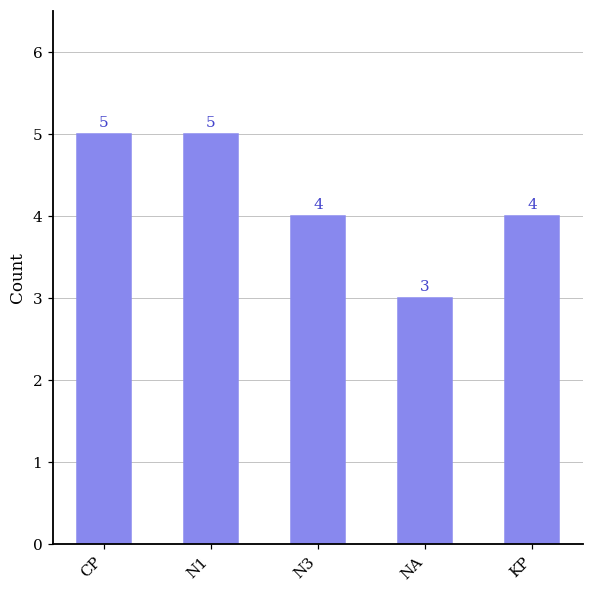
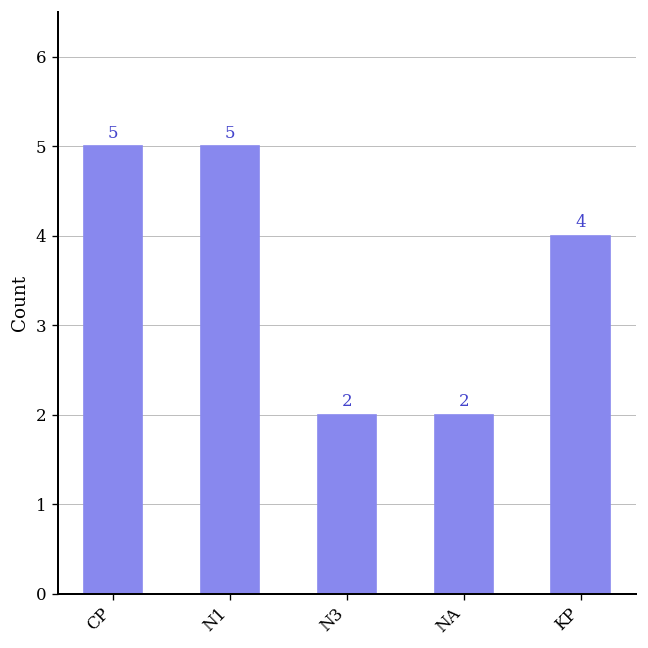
  {
    "CP": 5,
    "N1": 5,
-   "N3": 4,
-   "NA": 3,
+   "N3": 2,
+   "NA": 2,
    "KP": 4
  }
